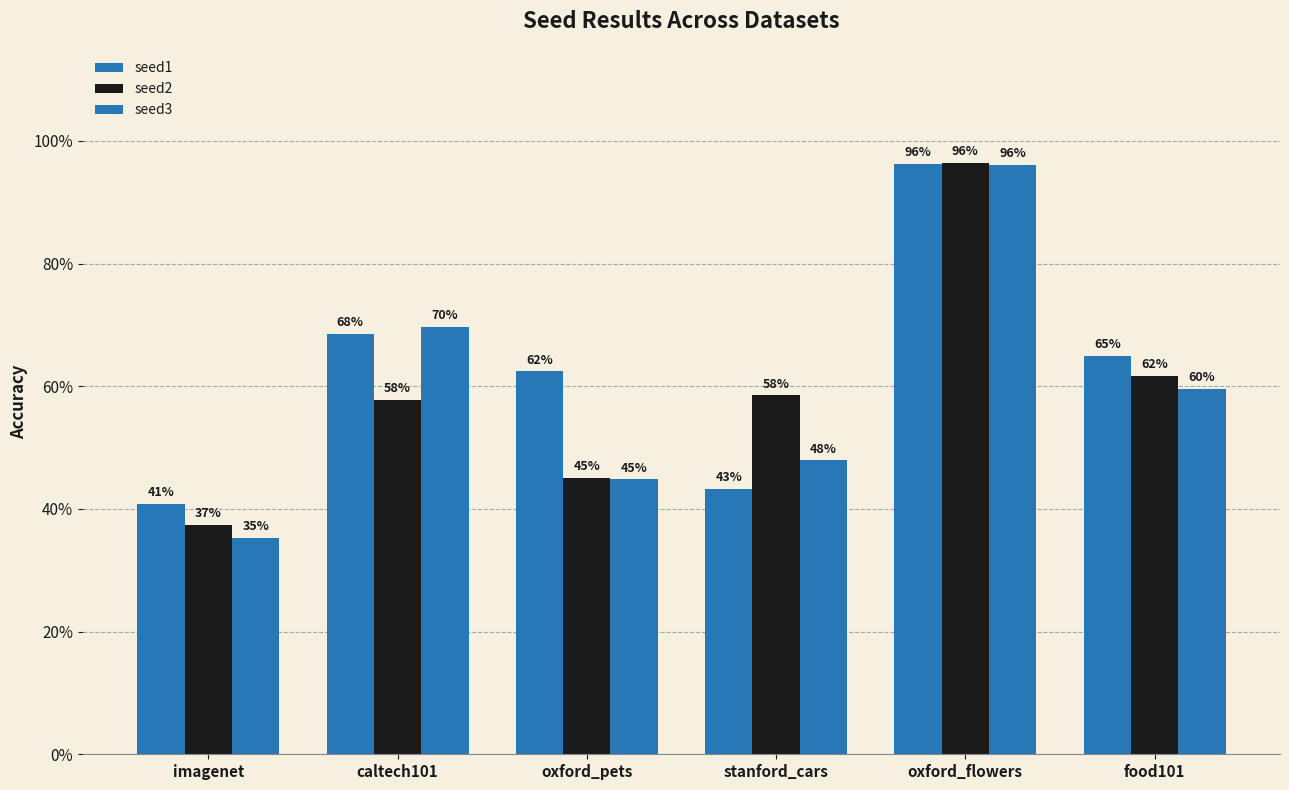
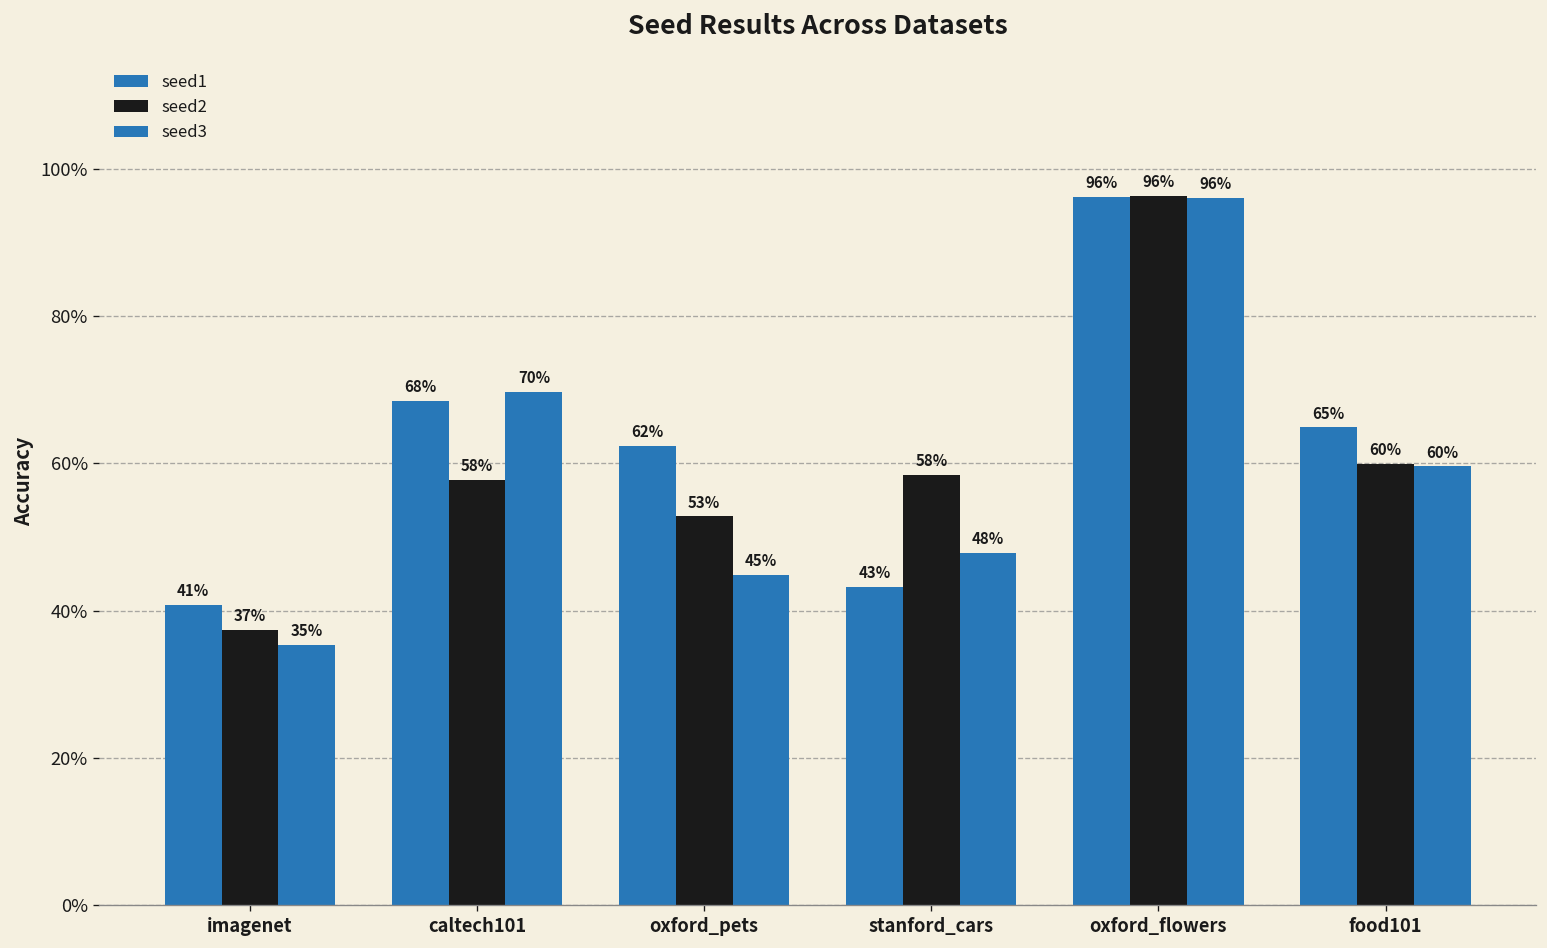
  {
    "seed2": {
      "imagenet": "37%",
      "caltech101": "58%",
-     "oxford_pets": "45%",
+     "oxford_pets": "53%",
      "stanford_cars": "58%",
      "oxford_flowers": "96%",
-     "food101": "62%"
+     "food101": "60%"
    }
  }
